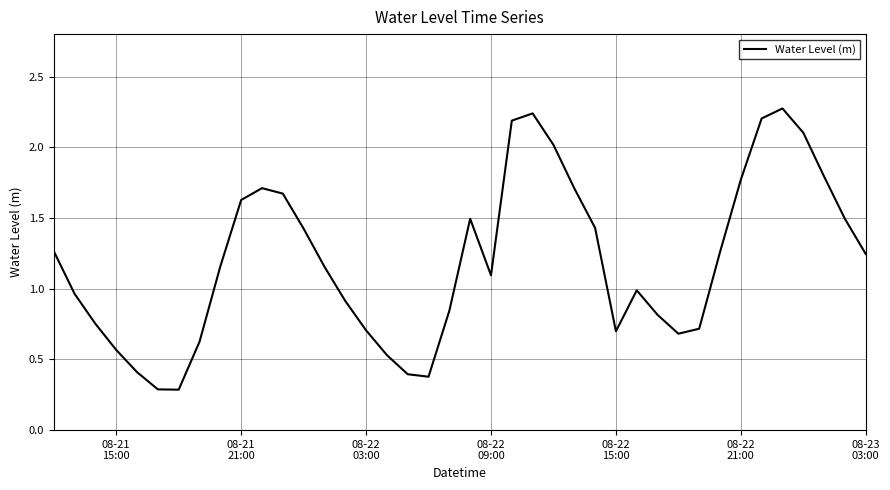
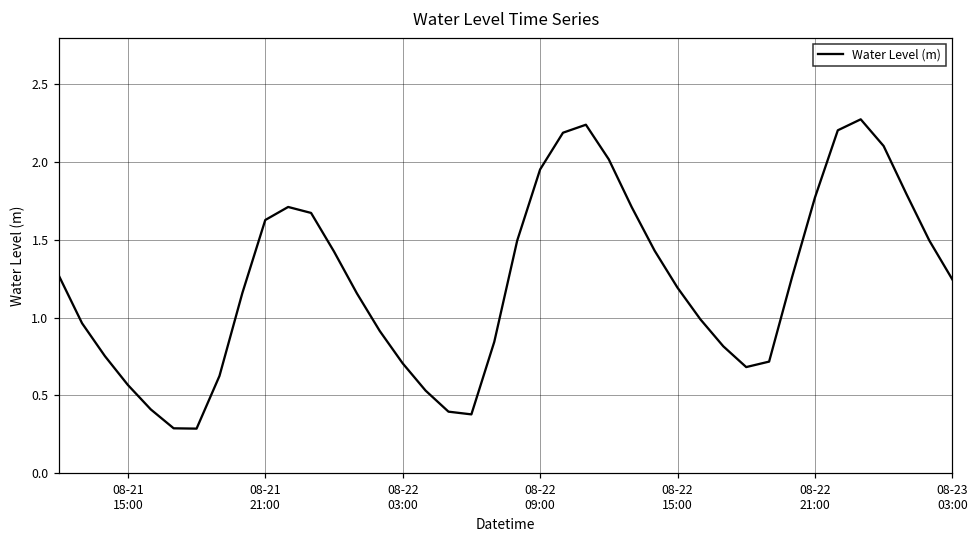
  {
    "08-21 15:00": 0.57,
    "08-21 21:00": 1.63,
    "08-22 03:00": 0.71,
-   "08-22 09:00": 1.09,
-   "08-22 15:00": 0.70,
+   "08-22 09:00": 1.95,
+   "08-22 15:00": 1.19,
    "08-22 21:00": 1.77,
    "08-23 03:00": 1.25
  }
